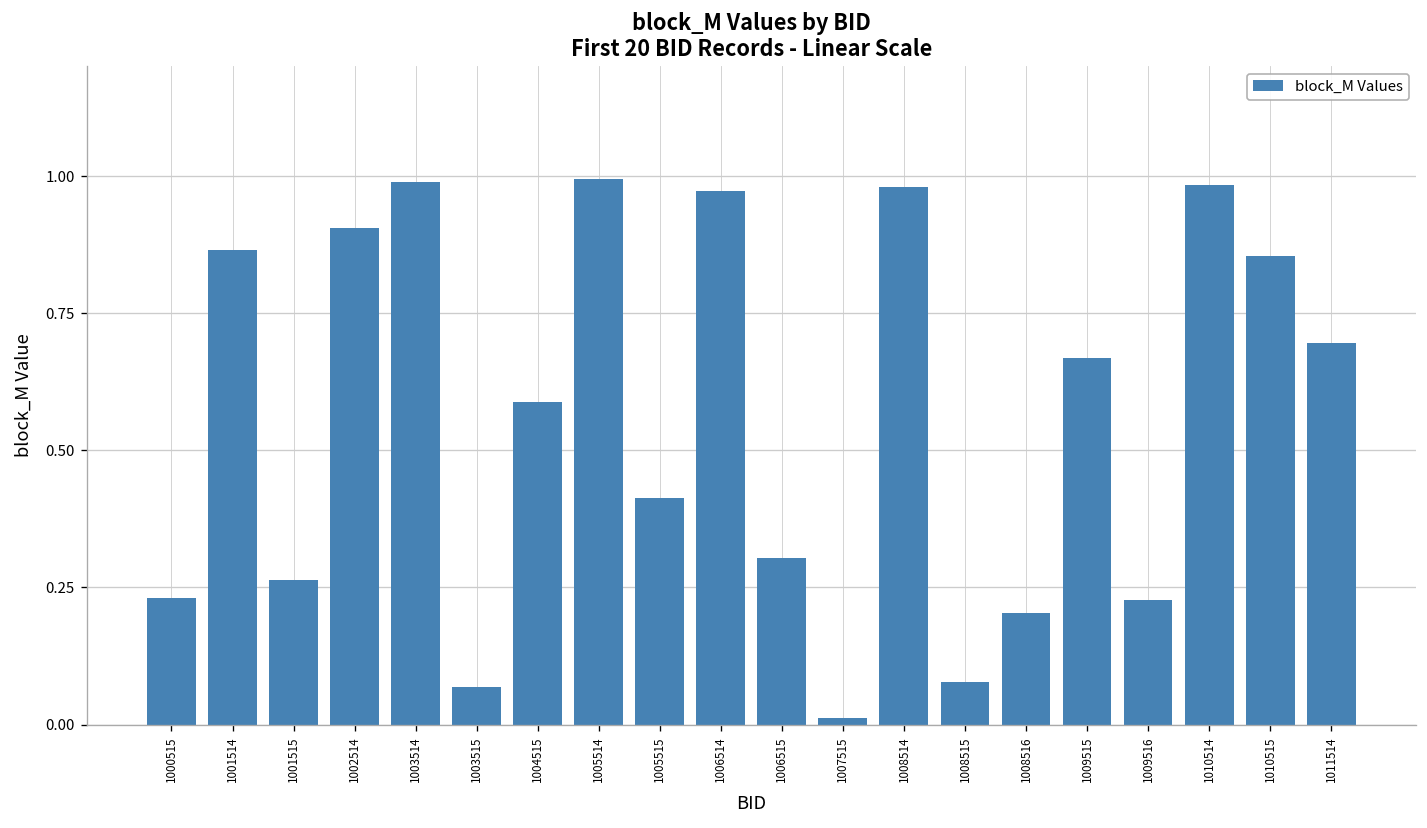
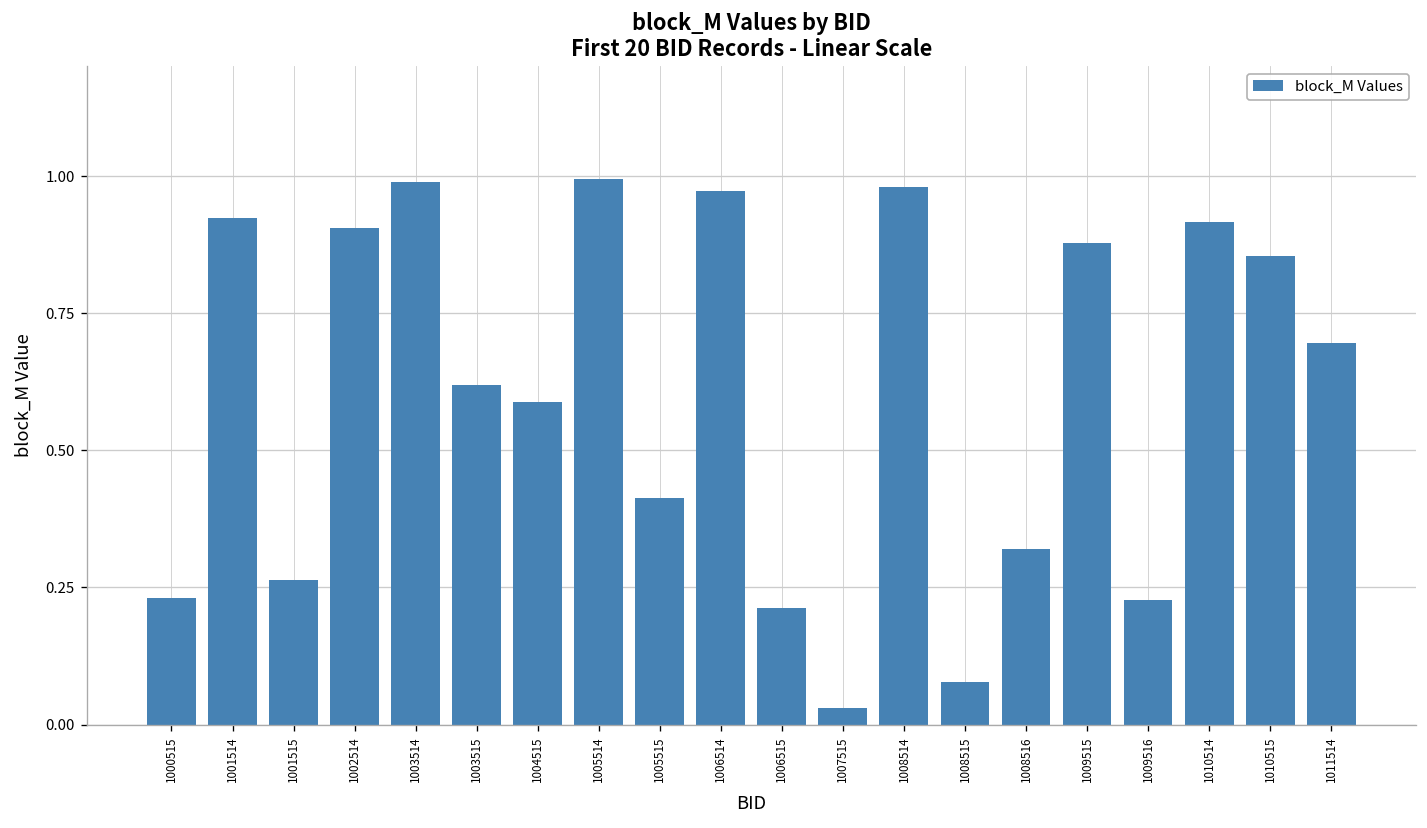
  {
    "1000515": 0.23,
-   "1001514": 0.87,
+   "1001514": 0.92,
    "1001515": 0.26,
    "1002514": 0.90,
    "1003514": 0.99,
-   "1003515": 0.07,
+   "1003515": 0.62,
    "1004515": 0.59,
    "1005514": 0.99,
    "1005515": 0.41,
    "1006514": 0.97,
-   "1006515": 0.30,
-   "1007515": 0.01,
+   "1006515": 0.21,
+   "1007515": 0.03,
    "1008514": 0.98,
    "1008515": 0.08,
-   "1008516": 0.20,
-   "1009515": 0.67,
+   "1008516": 0.32,
+   "1009515": 0.88,
    "1009516": 0.23,
-   "1010514": 0.98,
+   "1010514": 0.92,
    "1010515": 0.85,
    "1011514": 0.70
  }
